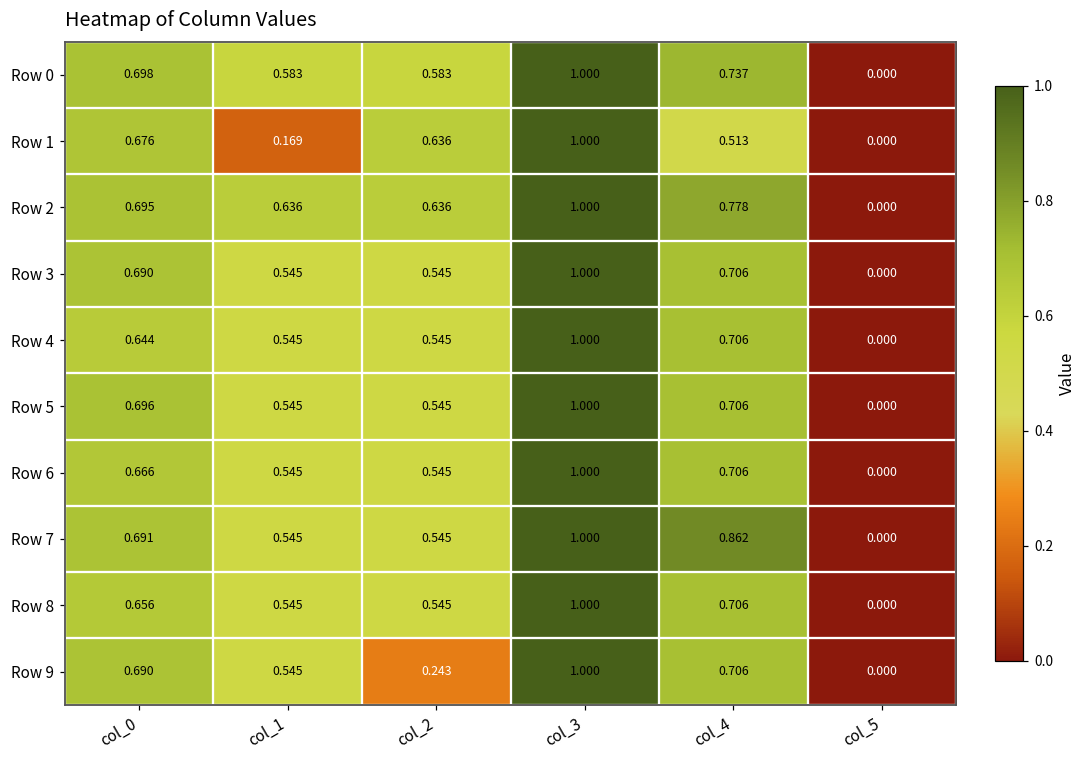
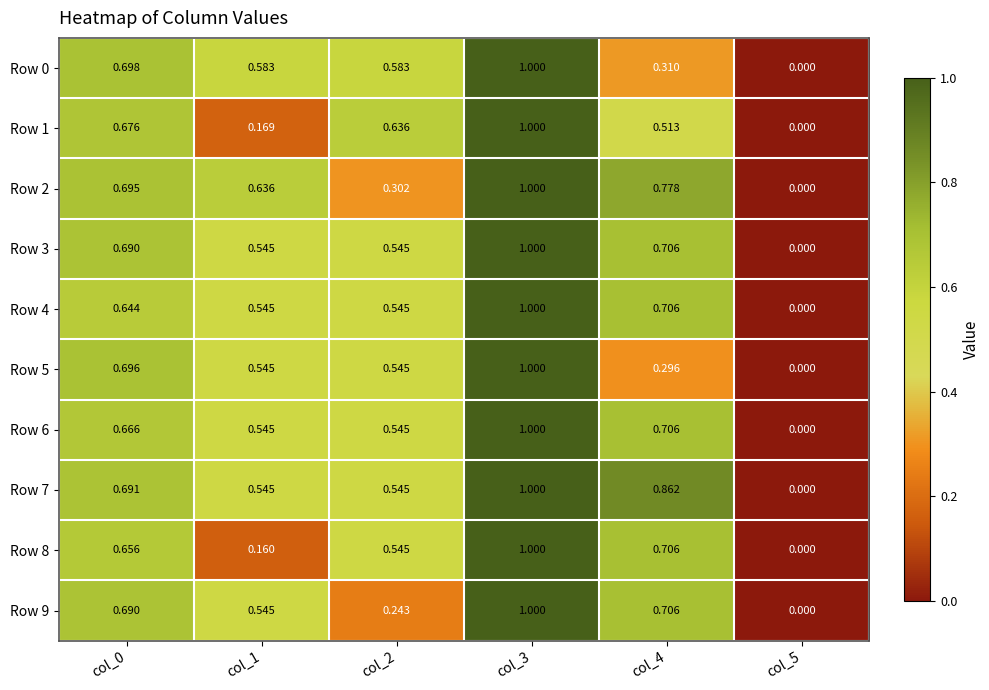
  {
    "Row 0": {
      "col_0": 0.698,
      "col_1": 0.583,
      "col_2": 0.583,
      "col_3": 1.000,
-     "col_4": 0.737,
+     "col_4": 0.310,
      "col_5": 0.000
    },
    "Row 1": {
      "col_0": 0.676,
      "col_1": 0.169,
      "col_2": 0.636,
      "col_3": 1.000,
      "col_4": 0.513,
      "col_5": 0.000
    },
    "Row 2": {
      "col_0": 0.695,
      "col_1": 0.636,
-     "col_2": 0.636,
+     "col_2": 0.302,
      "col_3": 1.000,
      "col_4": 0.778,
      "col_5": 0.000
    },
    "Row 3": {
      "col_0": 0.690,
      "col_1": 0.545,
      "col_2": 0.545,
      "col_3": 1.000,
      "col_4": 0.706,
      "col_5": 0.000
    },
    "Row 4": {
      "col_0": 0.644,
      "col_1": 0.545,
      "col_2": 0.545,
      "col_3": 1.000,
      "col_4": 0.706,
      "col_5": 0.000
    },
    "Row 5": {
      "col_0": 0.696,
      "col_1": 0.545,
      "col_2": 0.545,
      "col_3": 1.000,
-     "col_4": 0.706,
+     "col_4": 0.296,
      "col_5": 0.000
    },
    "Row 6": {
      "col_0": 0.666,
      "col_1": 0.545,
      "col_2": 0.545,
      "col_3": 1.000,
      "col_4": 0.706,
      "col_5": 0.000
    },
    "Row 7": {
      "col_0": 0.691,
      "col_1": 0.545,
      "col_2": 0.545,
      "col_3": 1.000,
      "col_4": 0.862,
      "col_5": 0.000
    },
    "Row 8": {
      "col_0": 0.656,
-     "col_1": 0.545,
+     "col_1": 0.160,
      "col_2": 0.545,
      "col_3": 1.000,
      "col_4": 0.706,
      "col_5": 0.000
    },
    "Row 9": {
      "col_0": 0.690,
      "col_1": 0.545,
      "col_2": 0.243,
      "col_3": 1.000,
      "col_4": 0.706,
      "col_5": 0.000
    }
  }
